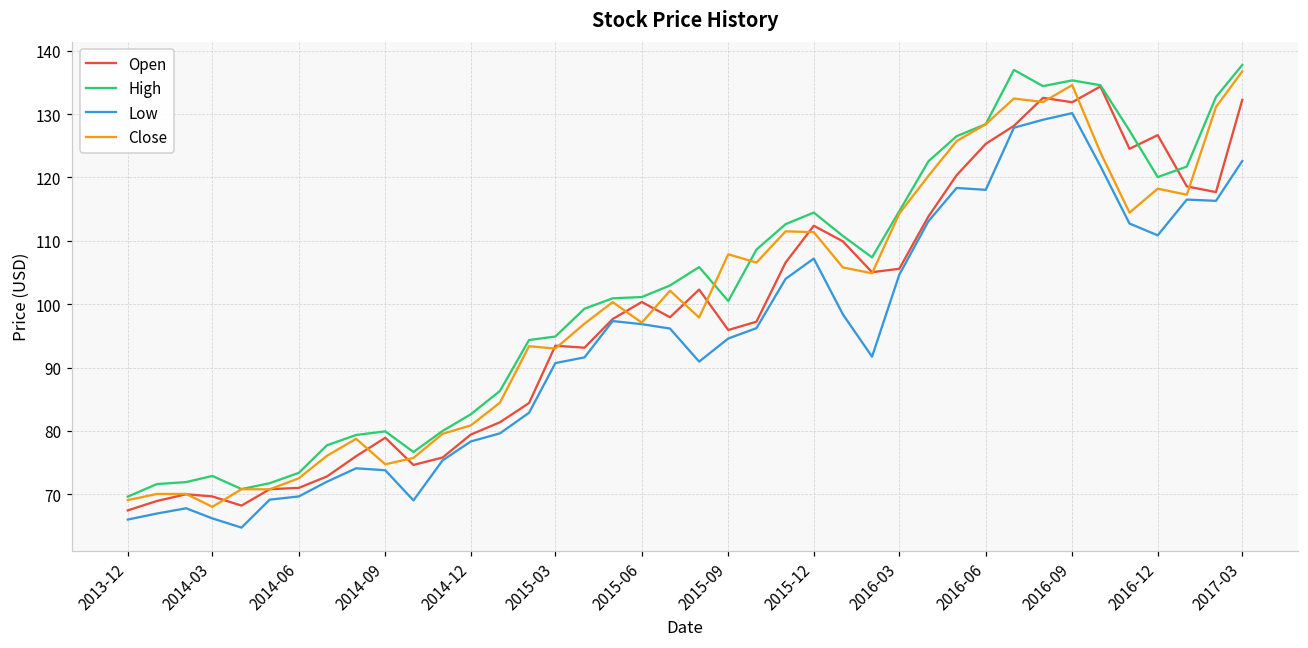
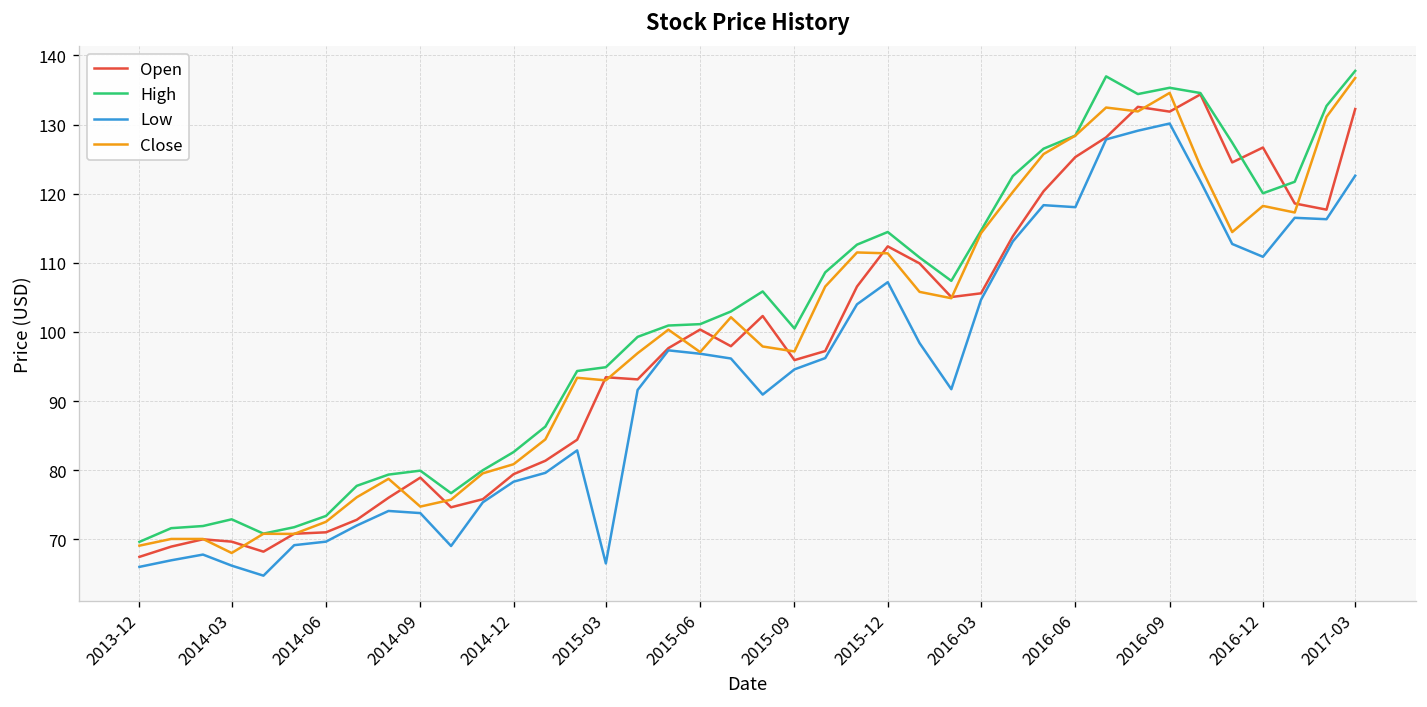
  {
    "Open": {
      "2013-12": 67,
      "2014-03": 70,
      "2014-06": 71,
      "2014-09": 79,
      "2014-12": 79,
      "2015-03": 93,
      "2015-06": 100,
      "2015-09": 96,
      "2015-12": 112,
      "2016-03": 106,
      "2016-06": 125,
      "2016-09": 132,
      "2016-12": 127,
      "2017-03": 132
    },
    "High": {
      "2013-12": 70,
      "2014-03": 73,
      "2014-06": 73,
      "2014-09": 80,
      "2014-12": 83,
      "2015-03": 95,
      "2015-06": 101,
      "2015-09": 101,
      "2015-12": 114,
      "2016-09": 135,
      "2016-12": 120,
      "2017-03": 138
    },
    "Low": {
      "2013-12": 66,
      "2014-03": 66,
      "2014-06": 70,
      "2014-09": 74,
      "2014-12": 78,
-     "2015-03": 91,
+     "2015-03": 67,
      "2015-09": 95,
      "2015-12": 107,
      "2016-03": 105,
      "2016-06": 118,
      "2016-09": 130,
      "2016-12": 111,
      "2017-03": 123
    },
    "Close": {
      "2013-12": 69,
      "2014-03": 68,
      "2014-06": 73,
      "2014-09": 75,
      "2014-12": 81,
      "2015-03": 93,
-     "2015-09": 108,
+     "2015-09": 97,
      "2015-12": 111,
      "2016-09": 135,
      "2016-12": 118,
      "2017-03": 137
    }
  }
